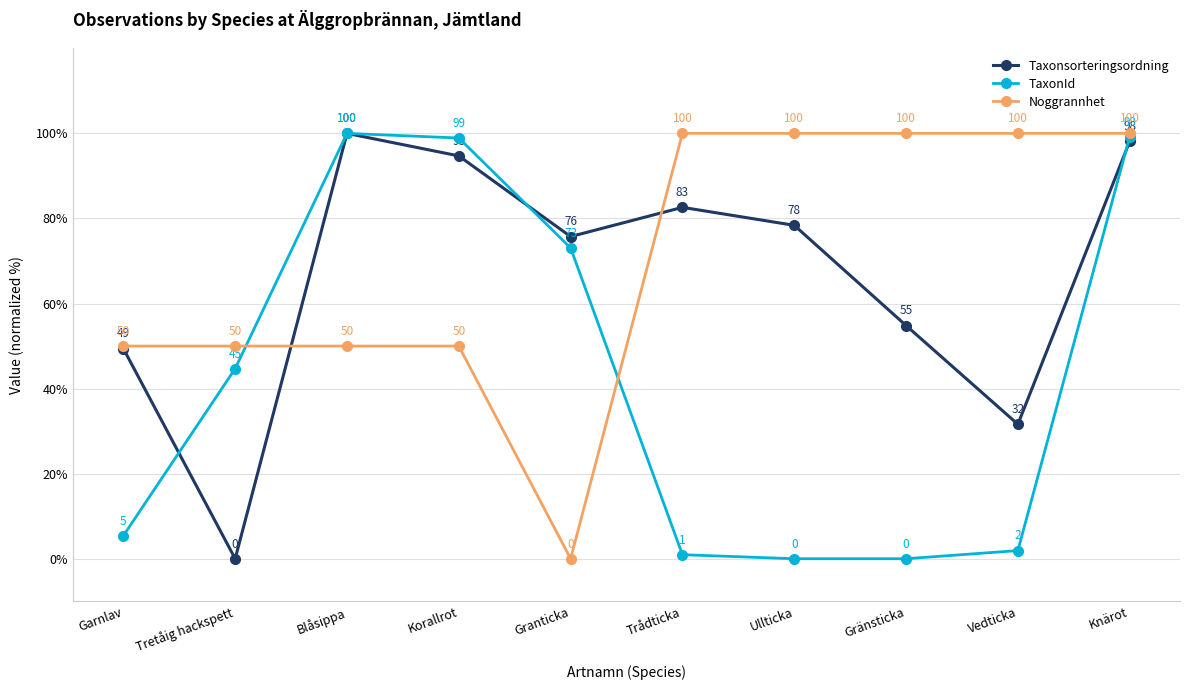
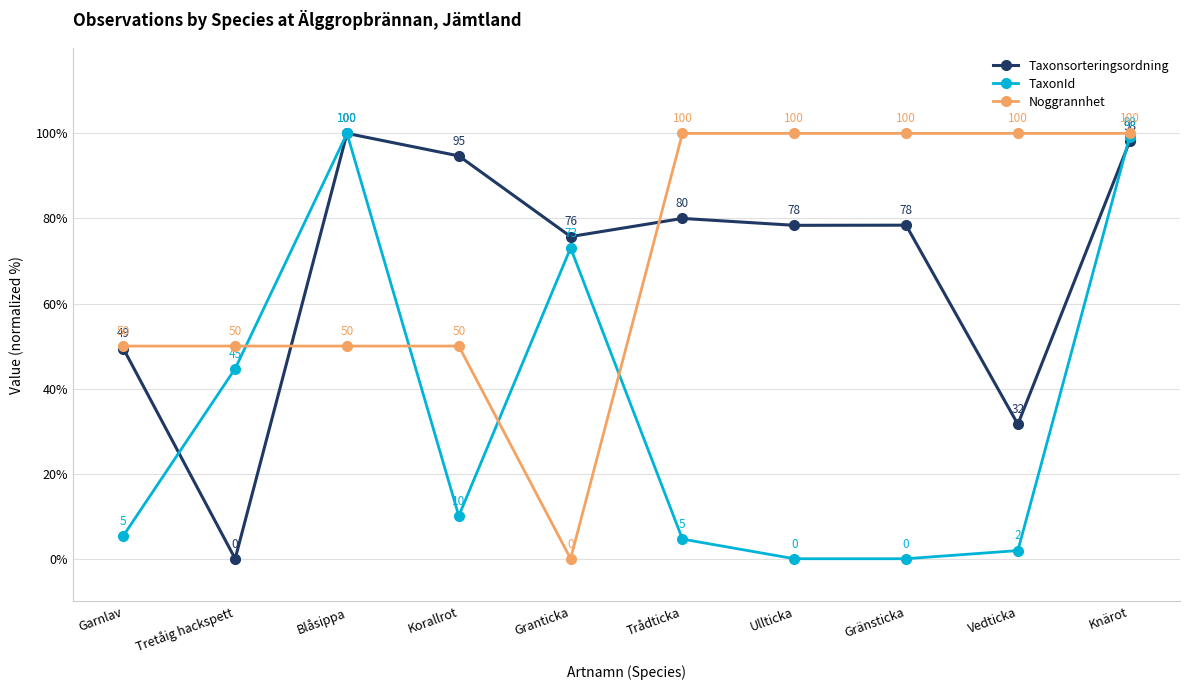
  {
    "Taxonsorteringsordning": {
      "Tretåig hackspett": 0,
      "Korallrot": 95,
      "Granticka": 76,
-     "Trådticka": 83,
+     "Trådticka": 80,
      "Ullticka": 78,
-     "Gränsticka": 55,
+     "Gränsticka": 78,
      "Vedticka": 32
    },
    "TaxonId": {
      "Garnlav": 5,
-     "Korallrot": 99,
-     "Trådticka": 1,
+     "Korallrot": 10,
+     "Trådticka": 5,
      "Ullticka": 0,
      "Gränsticka": 0,
      "Vedticka": 2
    },
    "Noggrannhet": {
      "Tretåig hackspett": 50,
      "Blåsippa": 50,
      "Korallrot": 50,
      "Granticka": 0,
      "Trådticka": 100,
      "Ullticka": 100,
      "Gränsticka": 100,
      "Vedticka": 100
    }
  }
